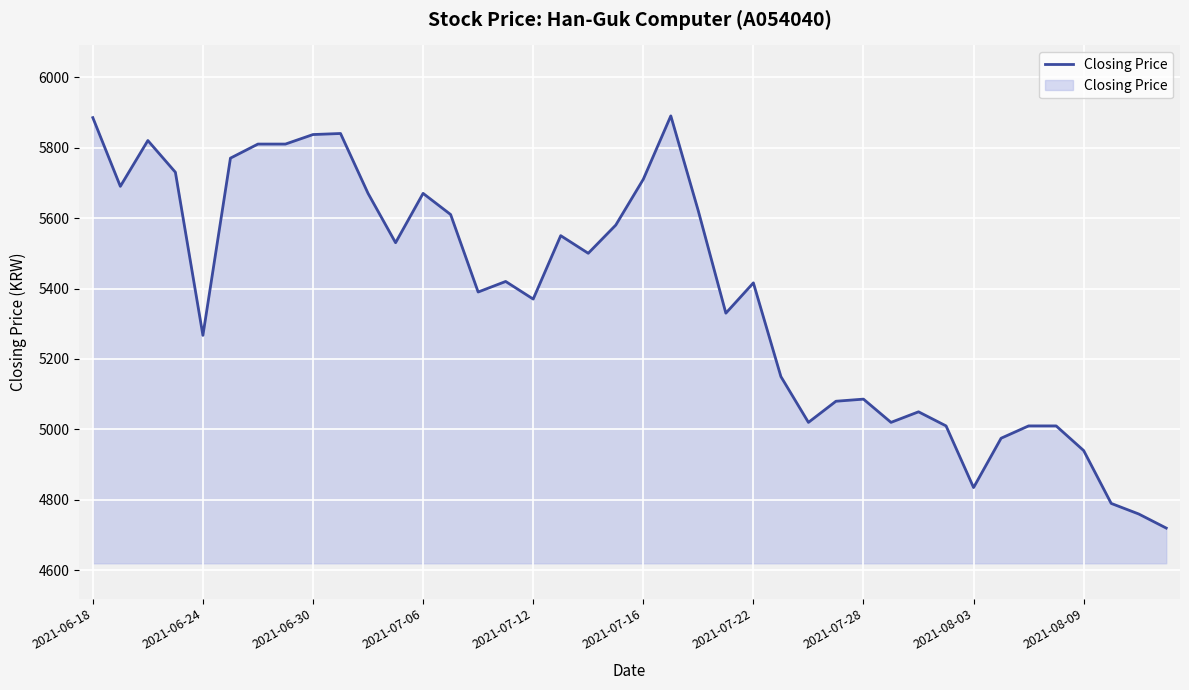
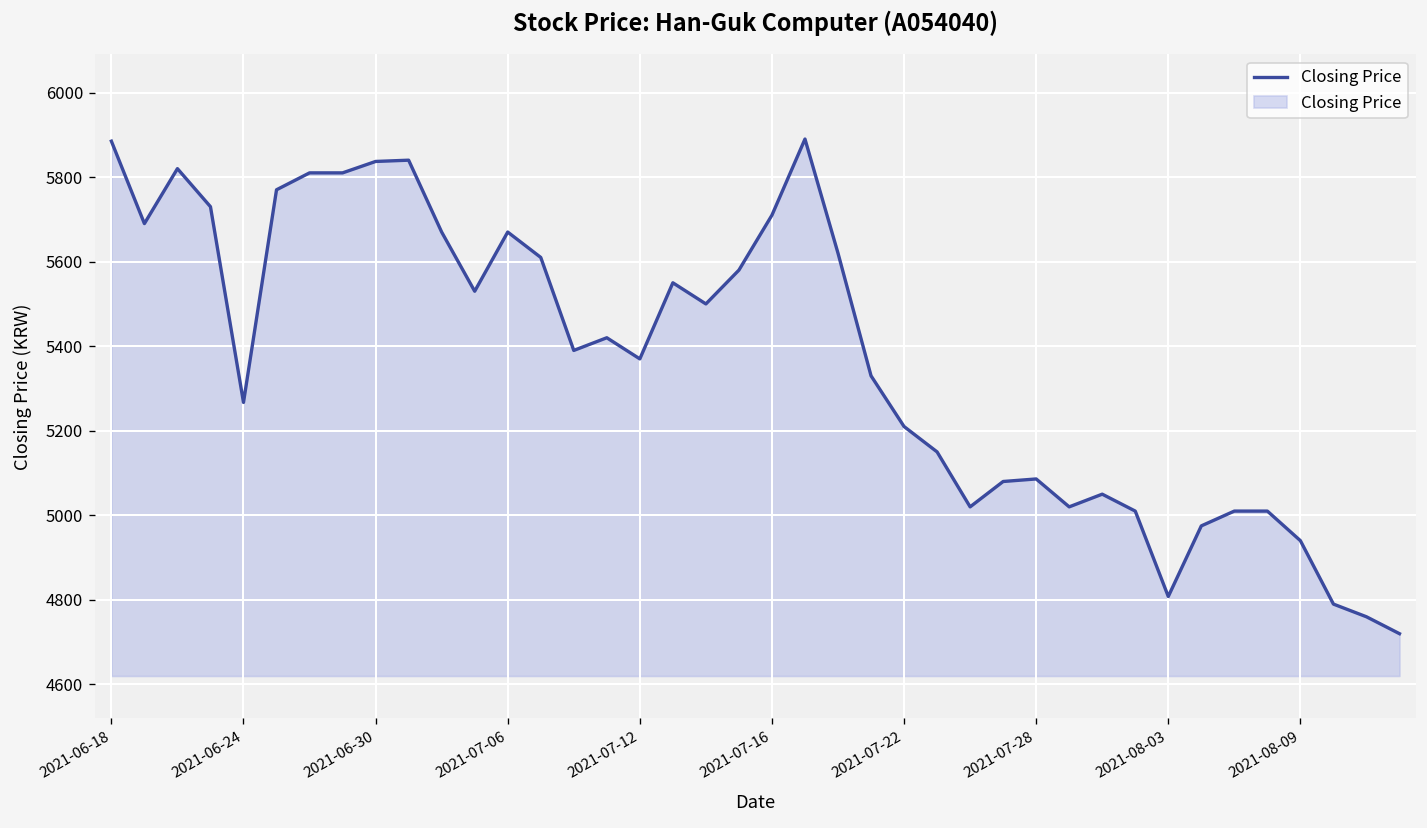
  {
    "2021-06-18": 5890,
    "2021-06-24": 5270,
    "2021-06-30": 5840,
    "2021-07-06": 5670,
    "2021-07-12": 5370,
    "2021-07-16": 5710,
-   "2021-07-22": 5420,
+   "2021-07-22": 5210,
    "2021-07-28": 5090,
-   "2021-08-03": 4840,
+   "2021-08-03": 4810,
    "2021-08-09": 4940
  }
